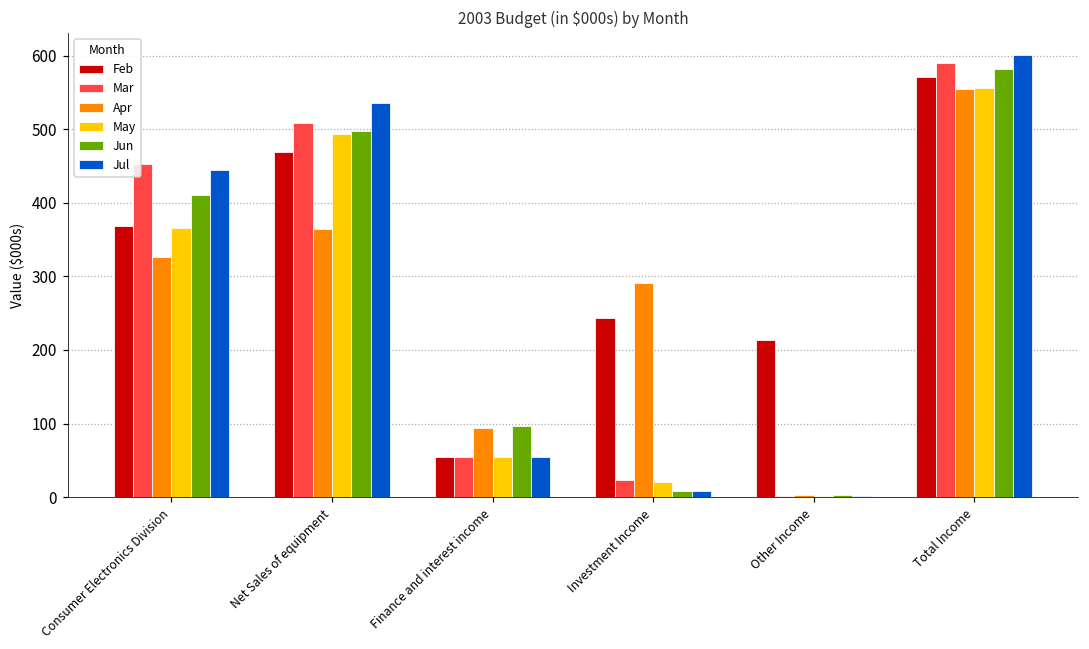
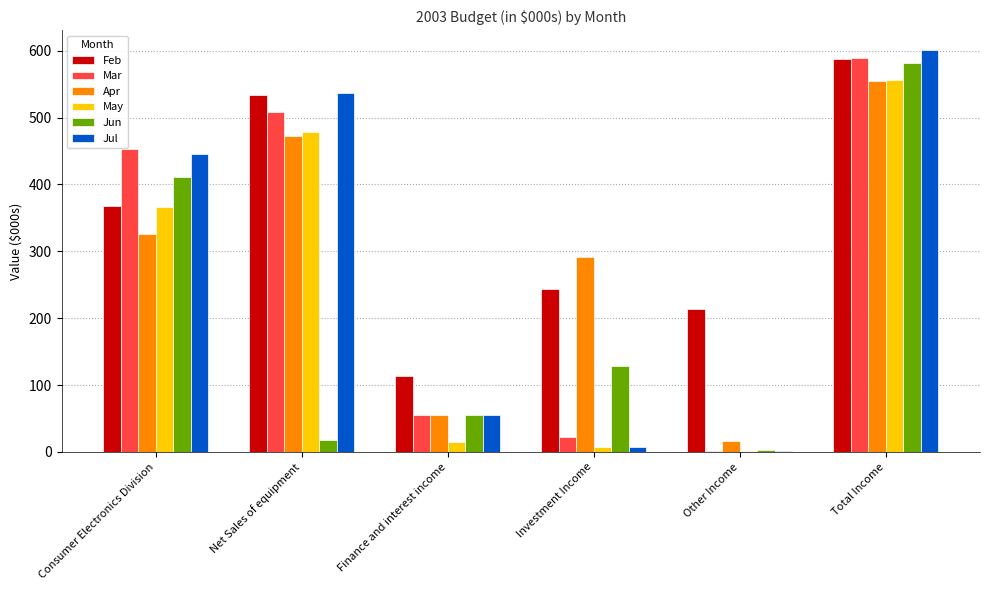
  {
    "Feb": {
      "Consumer Electronics Division": 370,
-     "Net Sales of equipment": 470,
-     "Finance and interest income": 50,
+     "Net Sales of equipment": 530,
+     "Finance and interest income": 110,
      "Investment Income": 240,
      "Other Income": 210,
-     "Total Income": 570
+     "Total Income": 590
    },
    "Mar": {
      "Consumer Electronics Division": 450,
      "Net Sales of equipment": 510,
      "Finance and interest income": 50,
      "Investment Income": 20,
      "Total Income": 590
    },
    "Apr": {
      "Consumer Electronics Division": 330,
-     "Net Sales of equipment": 370,
-     "Finance and interest income": 90,
+     "Net Sales of equipment": 470,
+     "Finance and interest income": 50,
      "Investment Income": 290,
-     "Other Income": 0,
+     "Other Income": 20,
      "Total Income": 550
    },
    "May": {
      "Consumer Electronics Division": 370,
-     "Net Sales of equipment": 490,
-     "Finance and interest income": 50,
-     "Investment Income": 20,
+     "Net Sales of equipment": 480,
+     "Finance and interest income": 20,
+     "Investment Income": 10,
      "Total Income": 560
    },
    "Jun": {
      "Consumer Electronics Division": 410,
-     "Net Sales of equipment": 500,
-     "Finance and interest income": 100,
-     "Investment Income": 10,
+     "Net Sales of equipment": 20,
+     "Finance and interest income": 50,
+     "Investment Income": 130,
      "Total Income": 580
    },
    "Jul": {
      "Consumer Electronics Division": 450,
      "Net Sales of equipment": 540,
      "Finance and interest income": 50,
      "Investment Income": 10,
      "Total Income": 600
    }
  }
